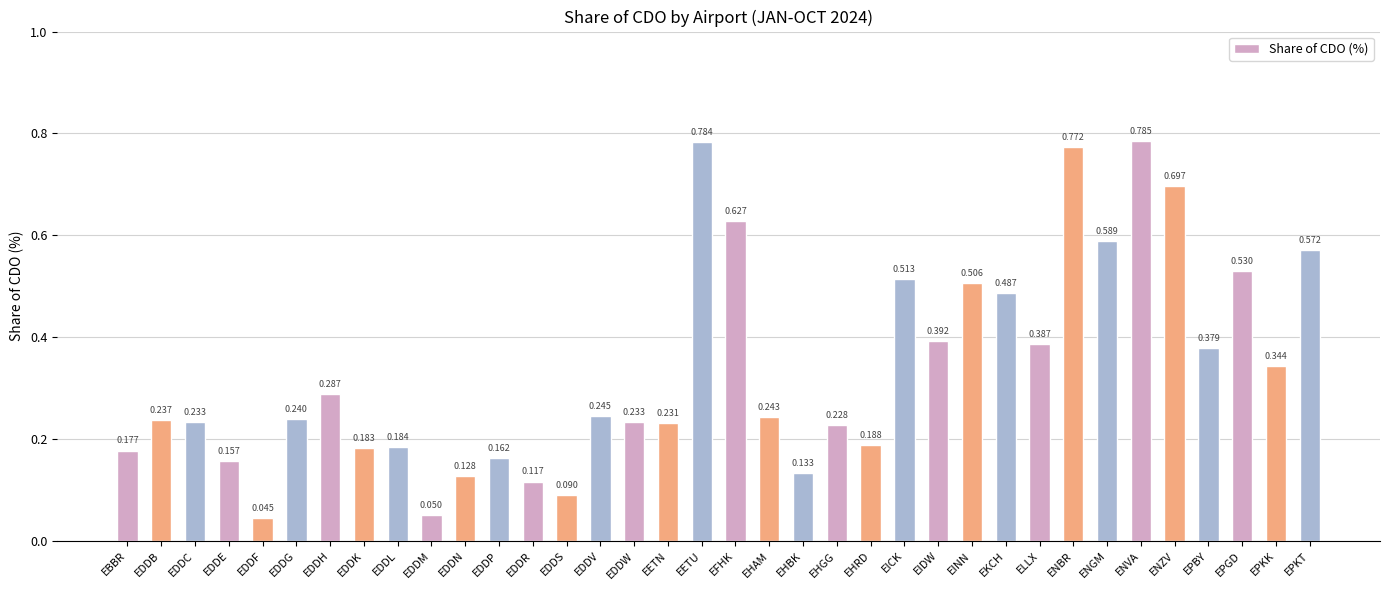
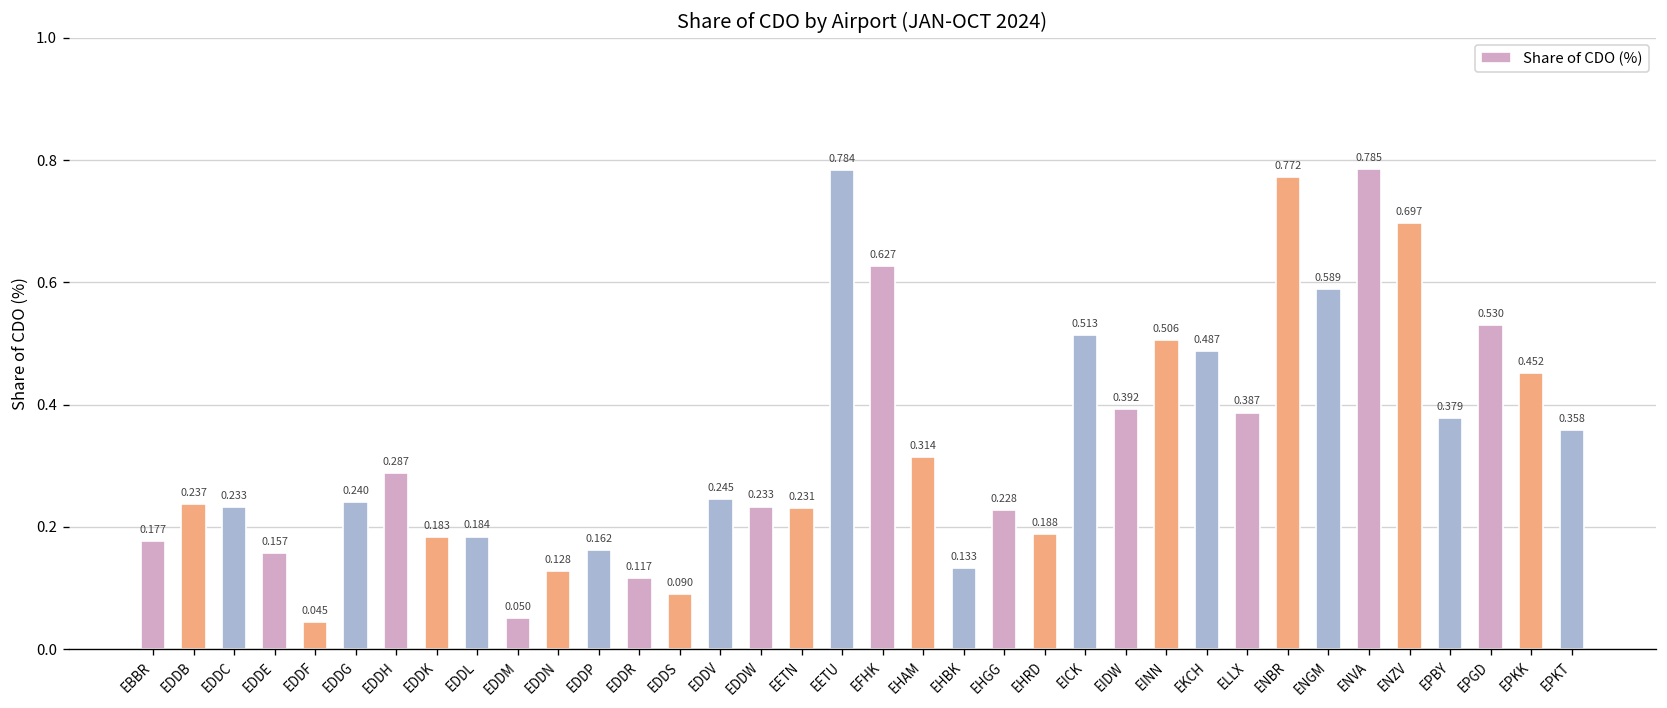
  {
    "EBBR": 0.177,
    "EDDB": 0.237,
    "EDDC": 0.233,
    "EDDE": 0.157,
    "EDDF": 0.045,
    "EDDG": 0.240,
    "EDDH": 0.287,
    "EDDK": 0.183,
    "EDDL": 0.184,
    "EDDM": 0.050,
    "EDDN": 0.128,
    "EDDP": 0.162,
    "EDDR": 0.117,
    "EDDS": 0.090,
    "EDDV": 0.245,
    "EDDW": 0.233,
    "EETN": 0.231,
    "EETU": 0.784,
    "EFHK": 0.627,
-   "EHAM": 0.243,
+   "EHAM": 0.314,
    "EHBK": 0.133,
    "EHGG": 0.228,
    "EHRD": 0.188,
    "EICK": 0.513,
    "EIDW": 0.392,
    "EINN": 0.506,
    "EKCH": 0.487,
    "ELLX": 0.387,
    "ENBR": 0.772,
    "ENGM": 0.589,
    "ENVA": 0.785,
    "ENZV": 0.697,
    "EPBY": 0.379,
    "EPGD": 0.530,
-   "EPKK": 0.344,
-   "EPKT": 0.572
+   "EPKK": 0.452,
+   "EPKT": 0.358
  }
